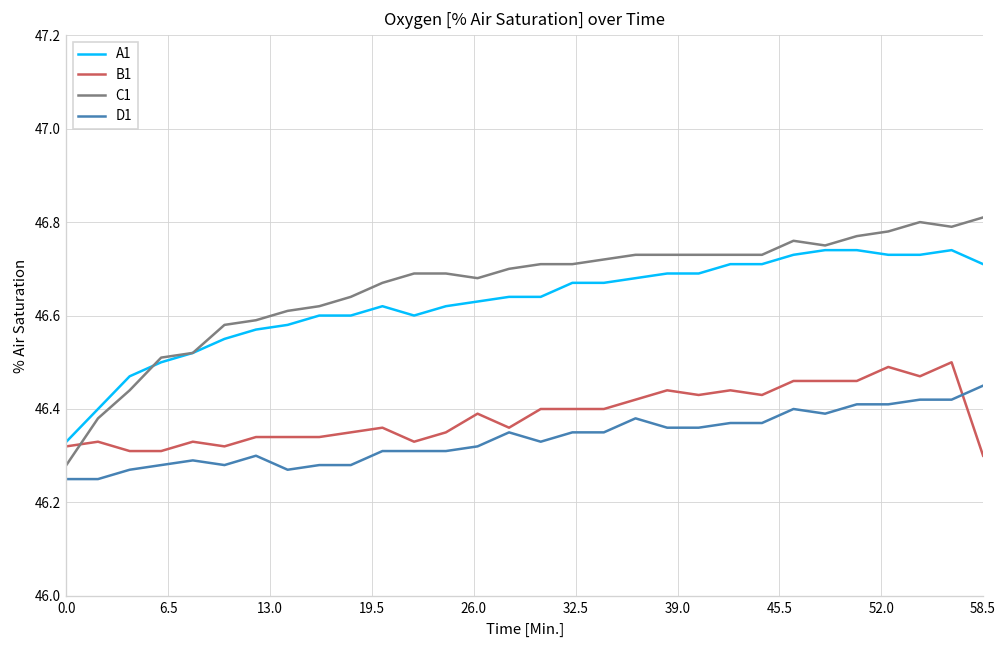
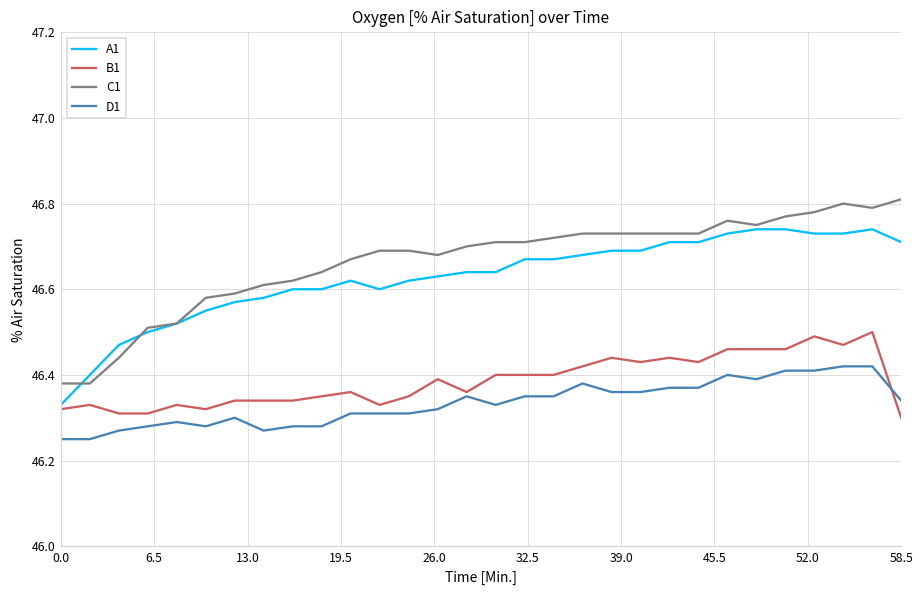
  {
    "A1": {
      "0.0": 46.33,
      "58.5": 46.71
    },
    "B1": {
      "0.0": 46.32,
      "58.5": 46.30
    },
    "C1": {
-     "0.0": 46.28,
+     "0.0": 46.38,
      "58.5": 46.81
    },
    "D1": {
      "0.0": 46.25,
-     "58.5": 46.45
+     "58.5": 46.34
    }
  }
